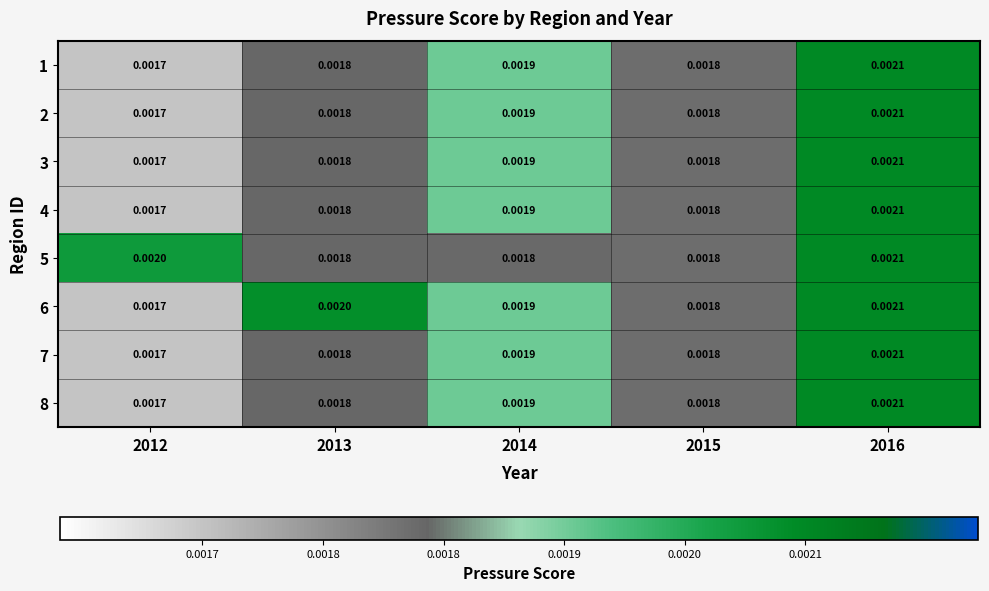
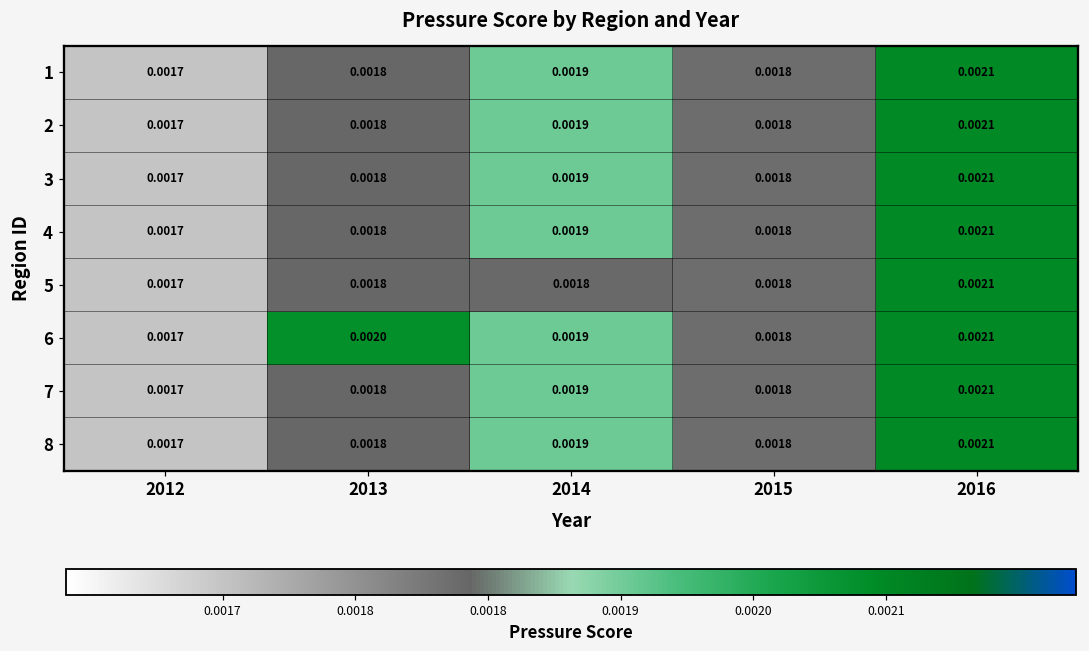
  {
    "1": {
      "2012": 0.0017,
      "2013": 0.0018,
      "2014": 0.0019,
      "2015": 0.0018,
      "2016": 0.0021
    },
    "2": {
      "2012": 0.0017,
      "2013": 0.0018,
      "2014": 0.0019,
      "2015": 0.0018,
      "2016": 0.0021
    },
    "3": {
      "2012": 0.0017,
      "2013": 0.0018,
      "2014": 0.0019,
      "2015": 0.0018,
      "2016": 0.0021
    },
    "4": {
      "2012": 0.0017,
      "2013": 0.0018,
      "2014": 0.0019,
      "2015": 0.0018,
      "2016": 0.0021
    },
    "5": {
-     "2012": 0.0020,
+     "2012": 0.0017,
      "2013": 0.0018,
      "2014": 0.0018,
      "2015": 0.0018,
      "2016": 0.0021
    },
    "6": {
      "2012": 0.0017,
      "2013": 0.0020,
      "2014": 0.0019,
      "2015": 0.0018,
      "2016": 0.0021
    },
    "7": {
      "2012": 0.0017,
      "2013": 0.0018,
      "2014": 0.0019,
      "2015": 0.0018,
      "2016": 0.0021
    },
    "8": {
      "2012": 0.0017,
      "2013": 0.0018,
      "2014": 0.0019,
      "2015": 0.0018,
      "2016": 0.0021
    }
  }
